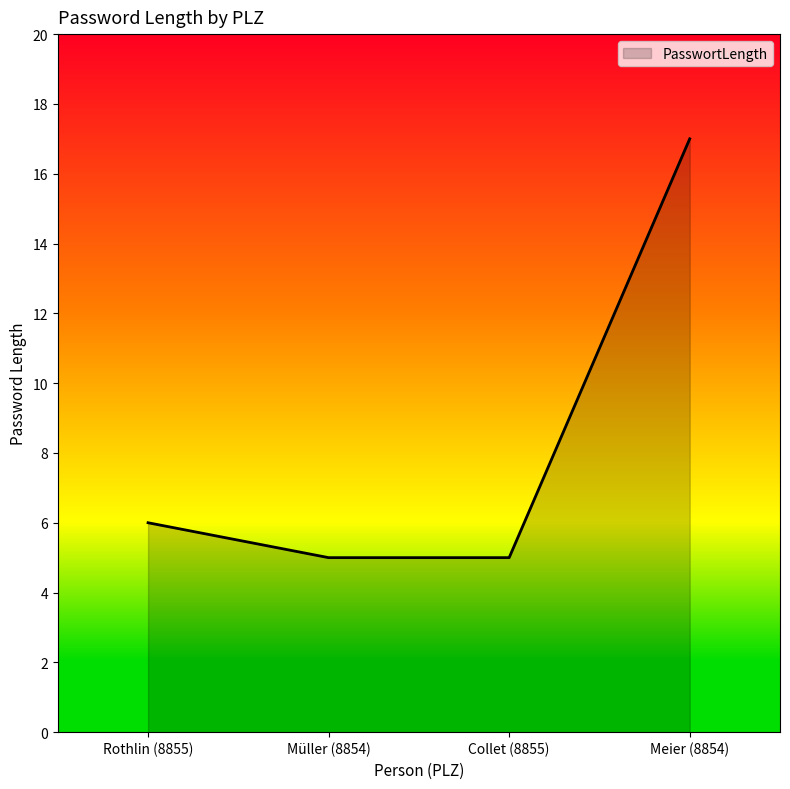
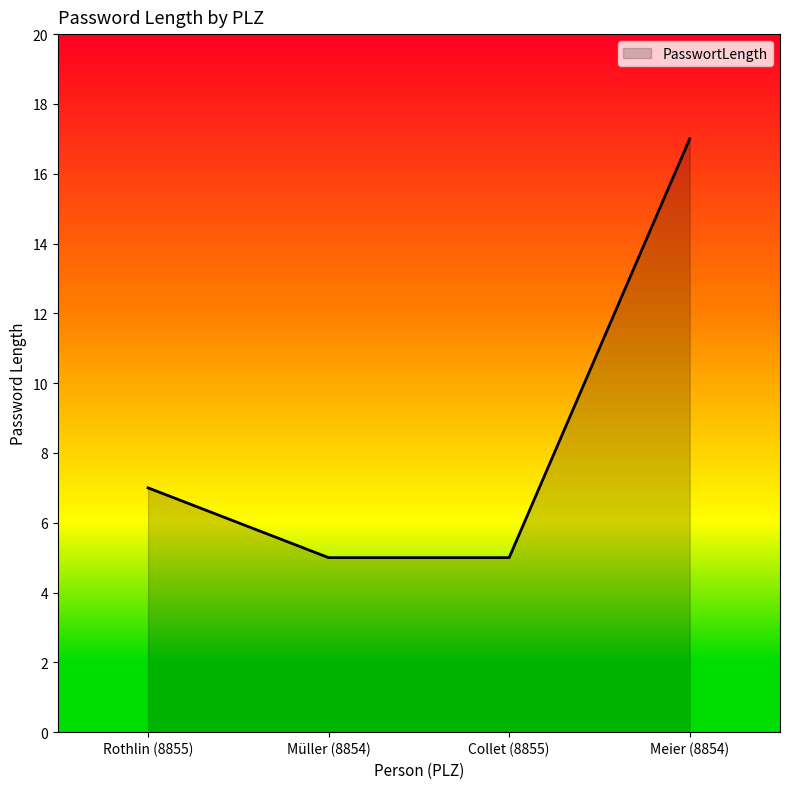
  {
-   "Rothlin (8855)": 6,
+   "Rothlin (8855)": 7,
    "Müller (8854)": 5,
    "Collet (8855)": 5,
    "Meier (8854)": 17
  }
